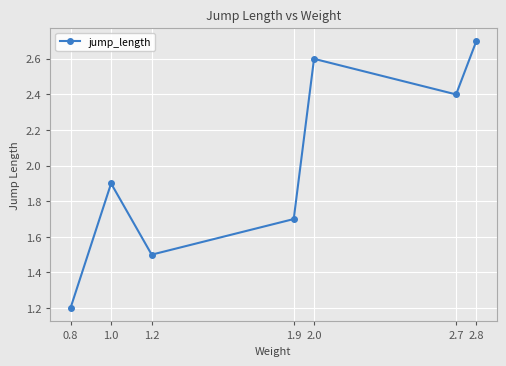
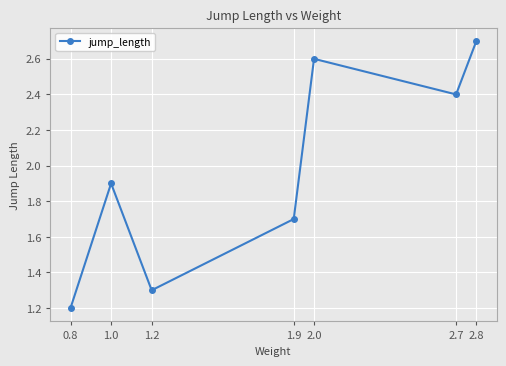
  {
    "0.8": 1.2,
    "1.0": 1.9,
-   "1.2": 1.5,
+   "1.2": 1.3,
    "1.9": 1.7,
    "2.0": 2.6,
    "2.7": 2.4,
    "2.8": 2.7
  }
